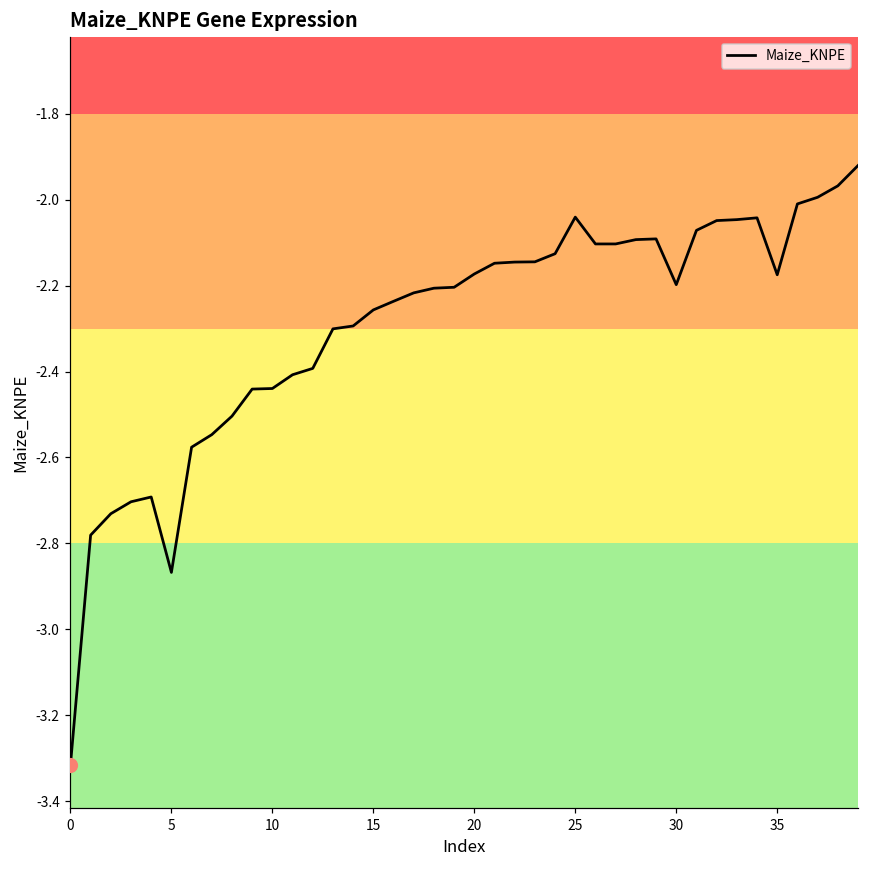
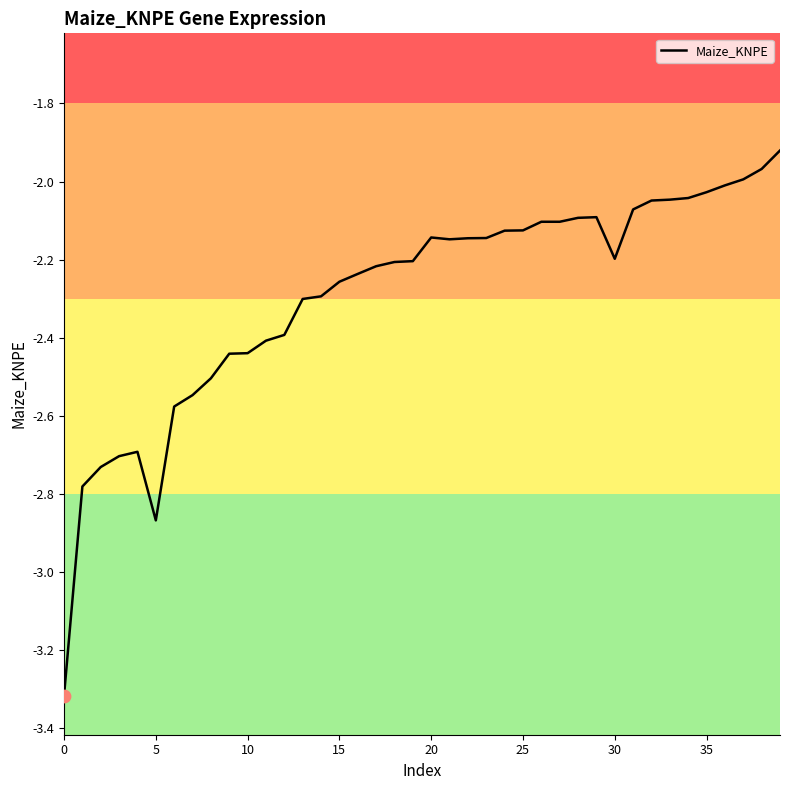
  {
    "Maize_KNPE": {
      "5": -2.87,
      "10": -2.44,
      "15": -2.26,
-     "20": -2.17,
-     "25": -2.04,
+     "20": -2.14,
+     "25": -2.13,
      "30": -2.20,
-     "35": -2.17
+     "35": -2.03
    }
  }
